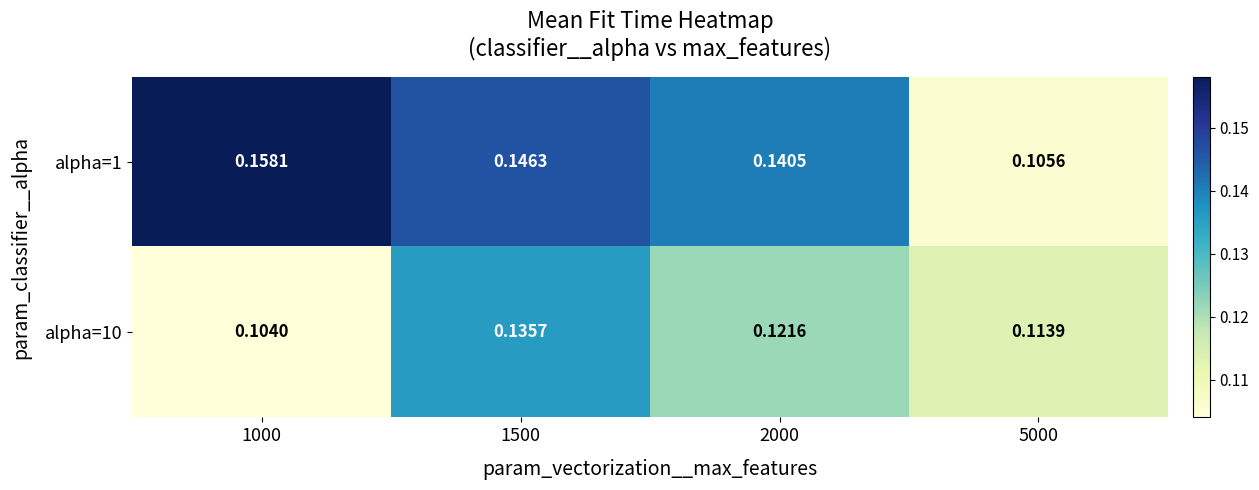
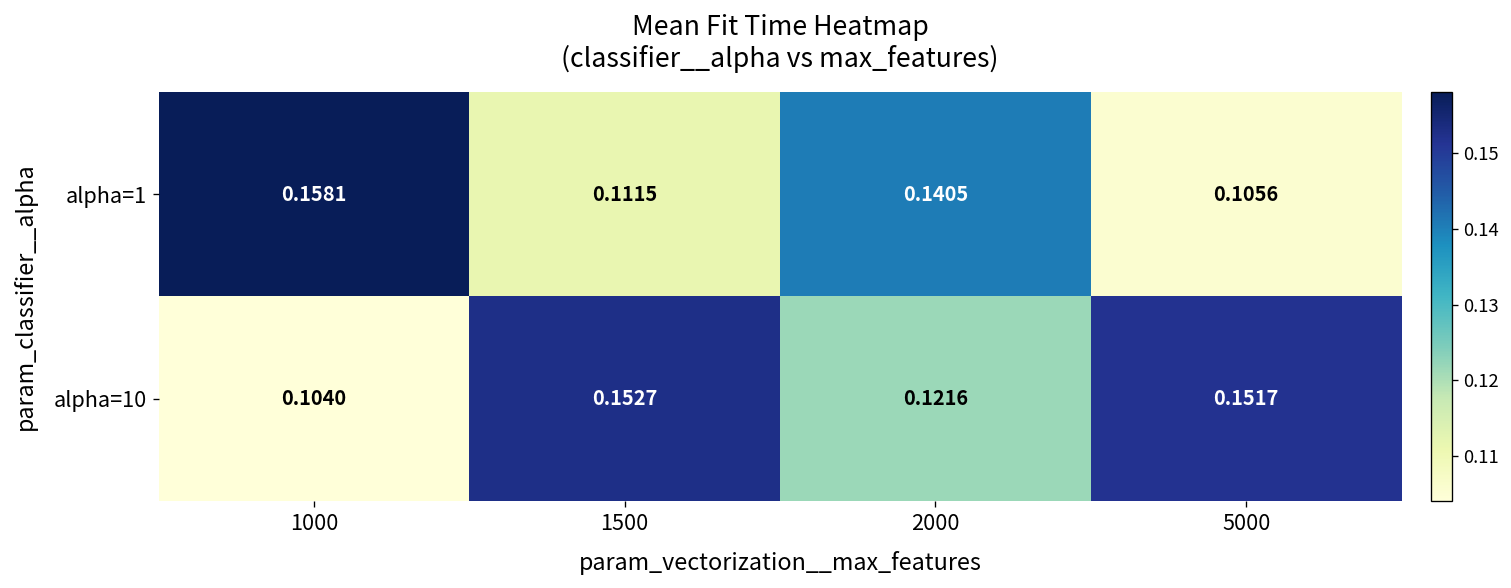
  {
    "alpha=1": {
      "1000": 0.1581,
-     "1500": 0.1463,
+     "1500": 0.1115,
      "2000": 0.1405,
      "5000": 0.1056
    },
    "alpha=10": {
      "1000": 0.1040,
-     "1500": 0.1357,
+     "1500": 0.1527,
      "2000": 0.1216,
-     "5000": 0.1139
+     "5000": 0.1517
    }
  }
